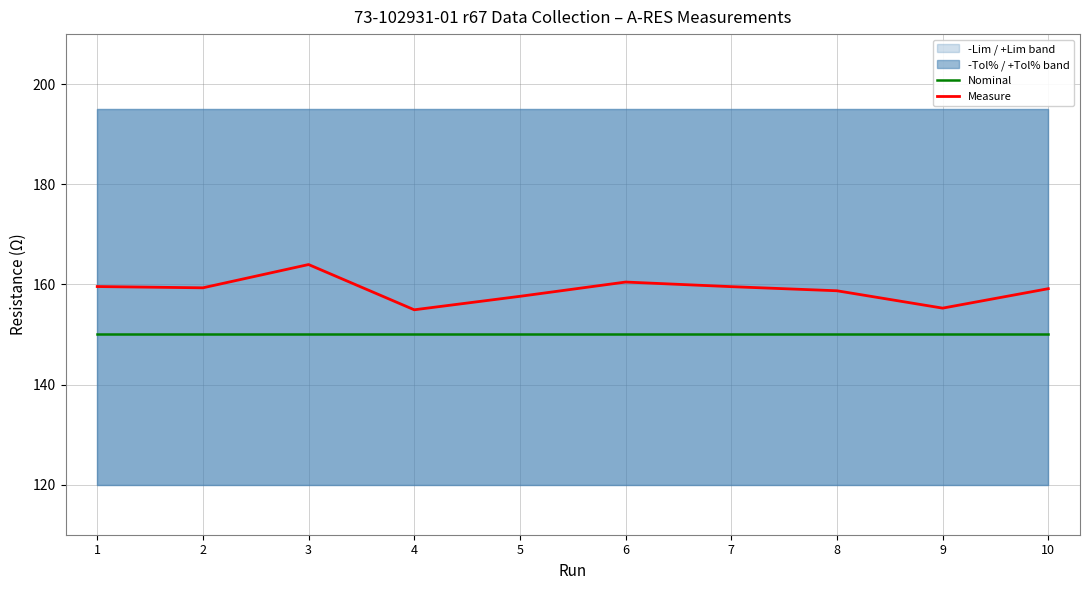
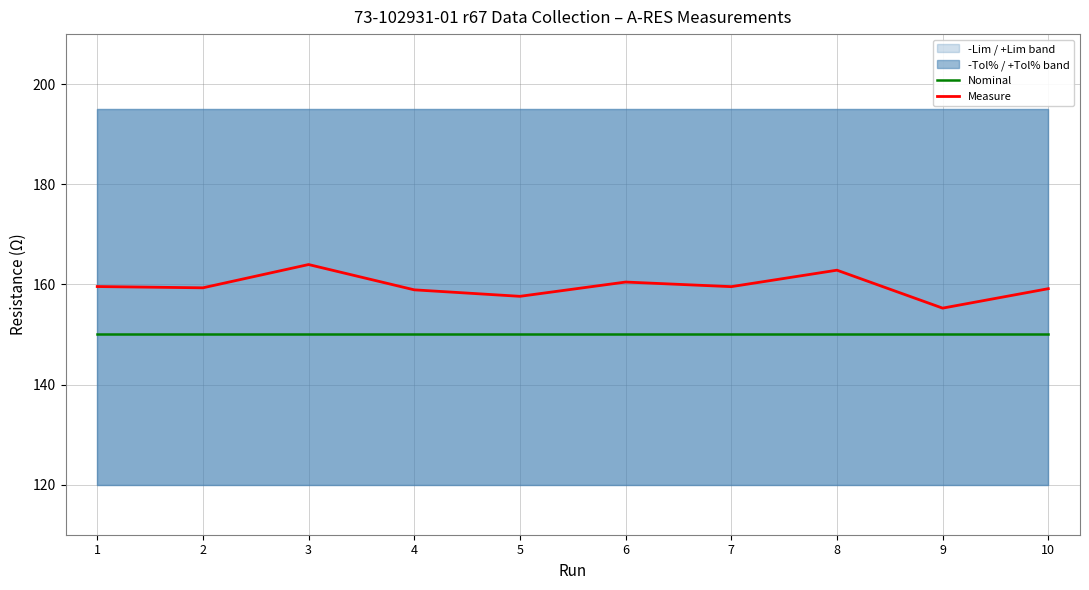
  {
    "Nominal": {
      "1": 150,
      "2": 150,
      "3": 150,
      "4": 150,
      "5": 150,
      "6": 150,
      "7": 150,
      "8": 150,
      "9": 150,
      "10": 150
    },
    "-Tol% / +Tol% band": {
      "1": 195,
      "2": 195,
      "3": 195,
      "4": 195,
      "5": 195,
      "6": 195,
      "7": 195,
      "8": 195,
      "9": 195,
      "10": 195
    },
    "Measure": {
      "1": 160,
      "2": 159,
      "3": 164,
-     "4": 155,
+     "4": 159,
      "5": 158,
      "6": 160,
      "7": 160,
-     "8": 159,
+     "8": 163,
      "9": 155,
      "10": 159
    }
  }
